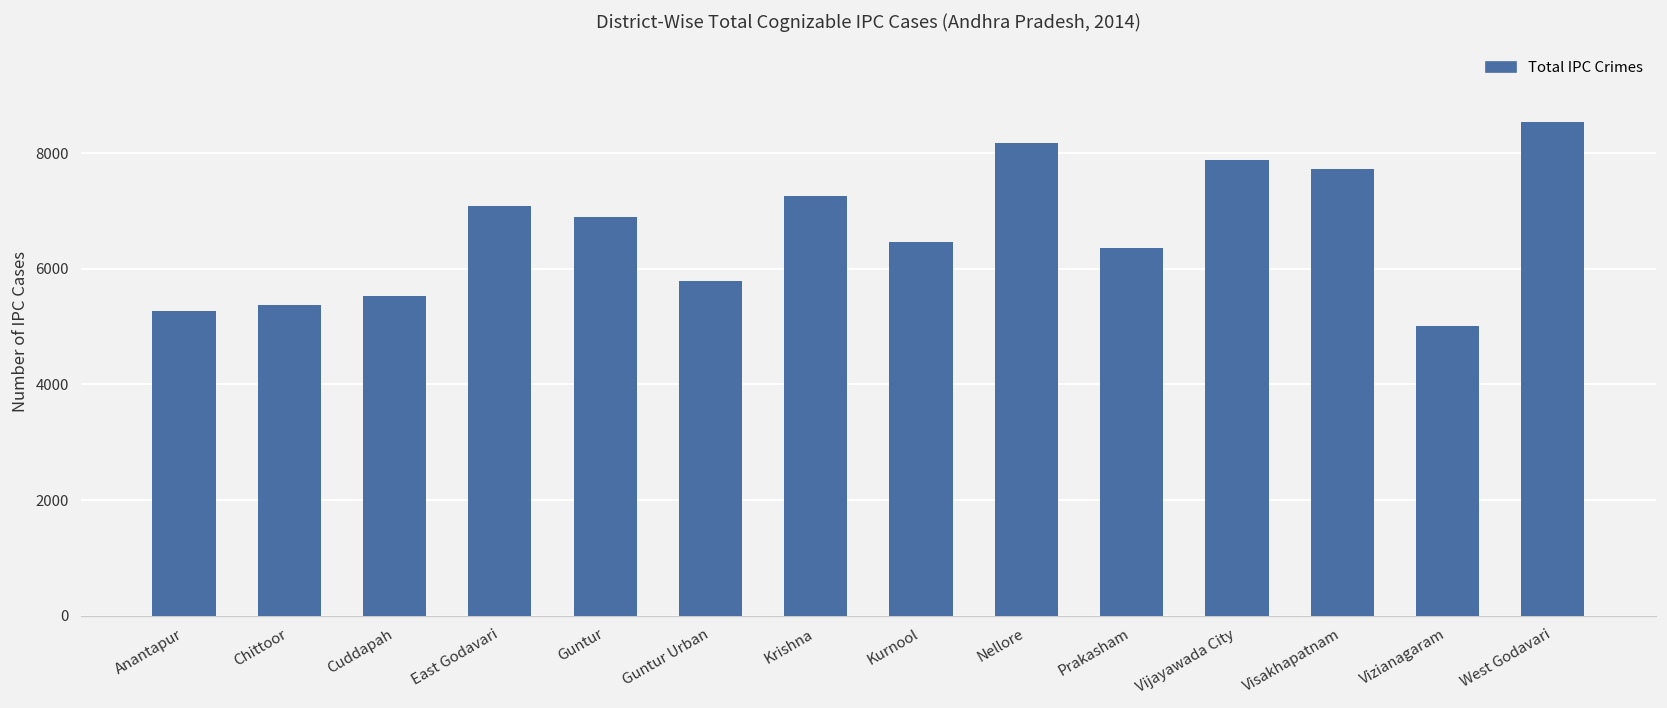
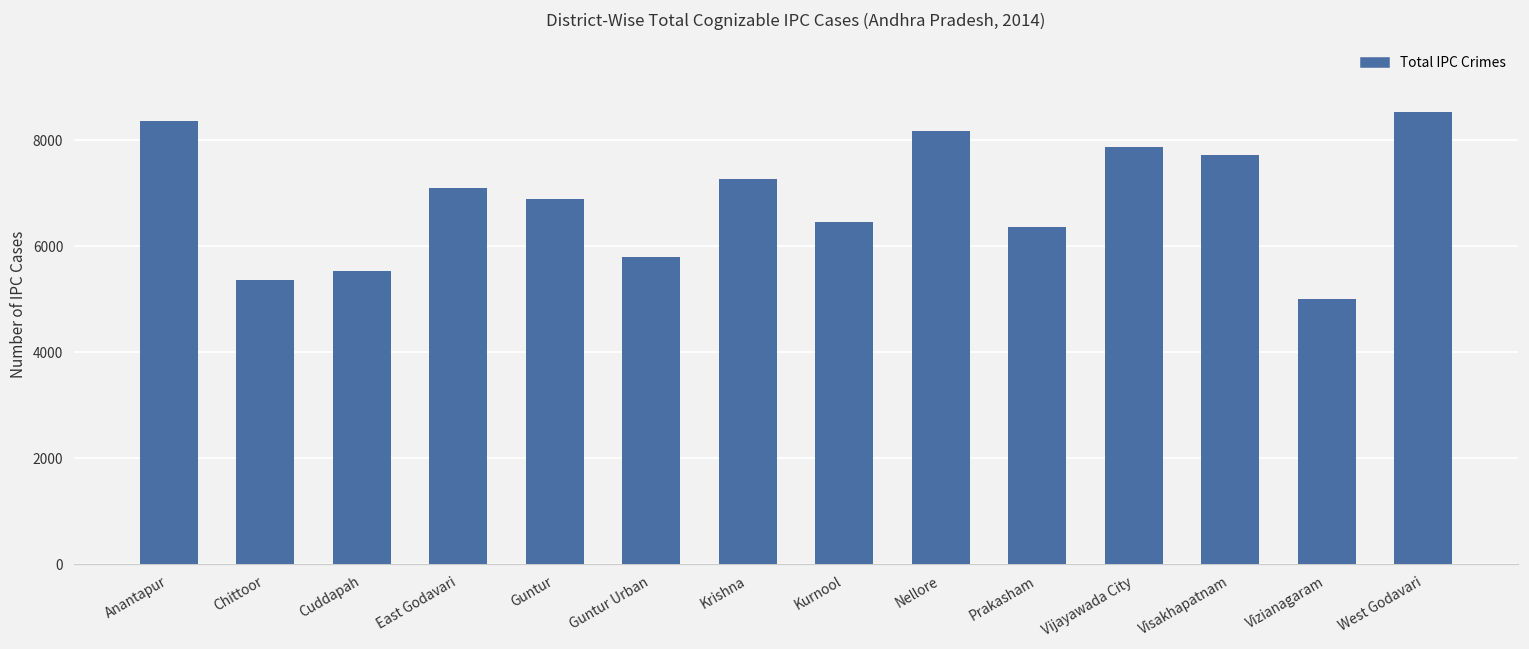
  {
-   "Anantapur": 5300,
+   "Anantapur": 8400,
    "Chittoor": 5400,
    "Cuddapah": 5500,
    "East Godavari": 7100,
    "Guntur": 6900,
    "Guntur Urban": 5800,
    "Krishna": 7300,
    "Kurnool": 6500,
    "Nellore": 8200,
    "Prakasham": 6400,
    "Vijayawada City": 7900,
    "Visakhapatnam": 7700,
    "Vizianagaram": 5000,
    "West Godavari": 8500
  }
